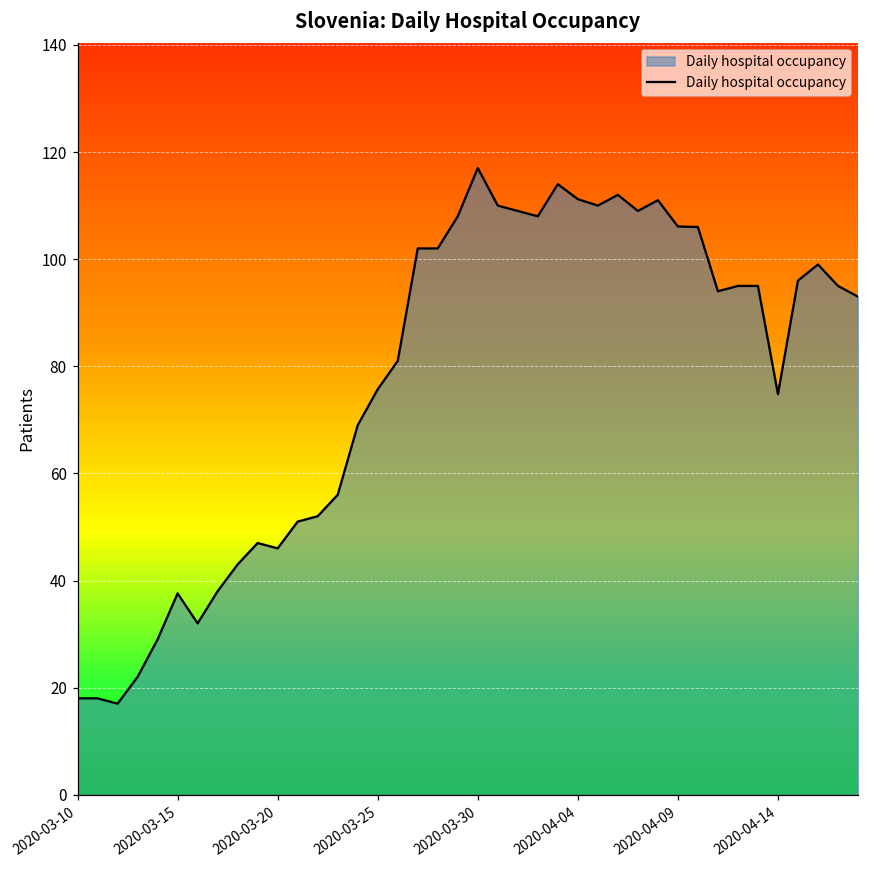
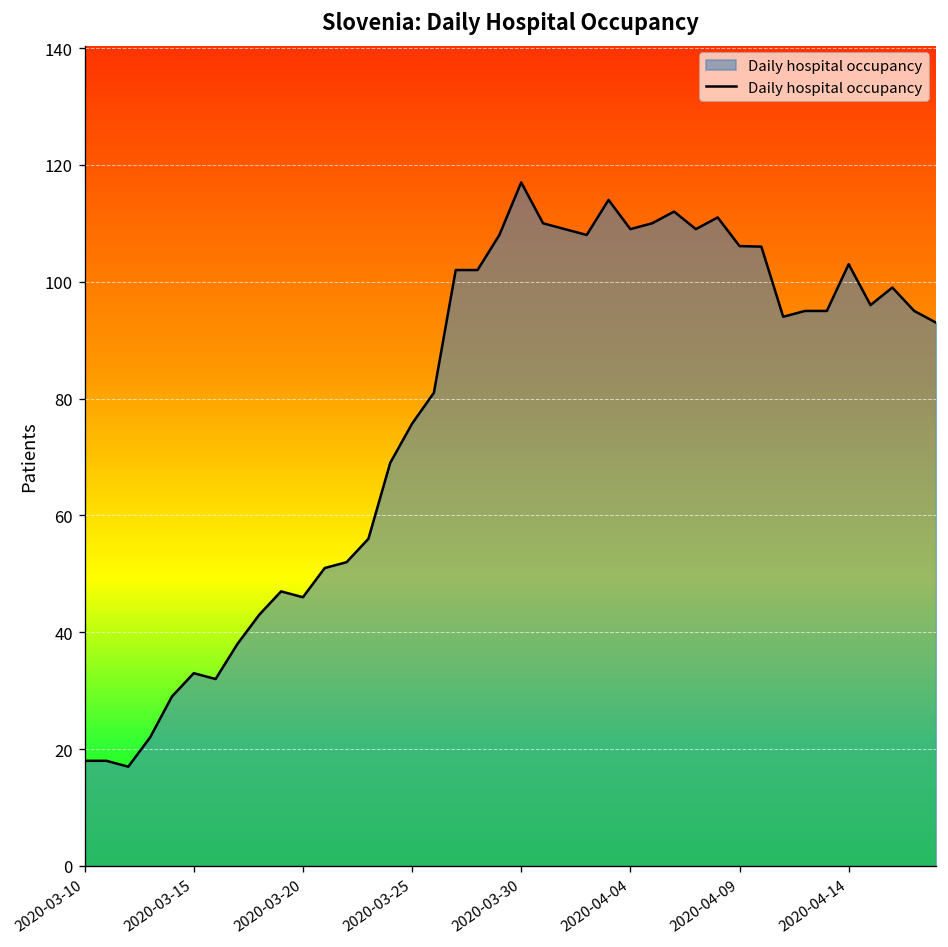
  {
    "2020-03-10": 18,
-   "2020-03-15": 38,
+   "2020-03-15": 33,
    "2020-03-20": 46,
    "2020-03-25": 76,
    "2020-03-30": 117,
-   "2020-04-04": 111,
+   "2020-04-04": 109,
    "2020-04-09": 106,
-   "2020-04-14": 75
+   "2020-04-14": 103
  }
